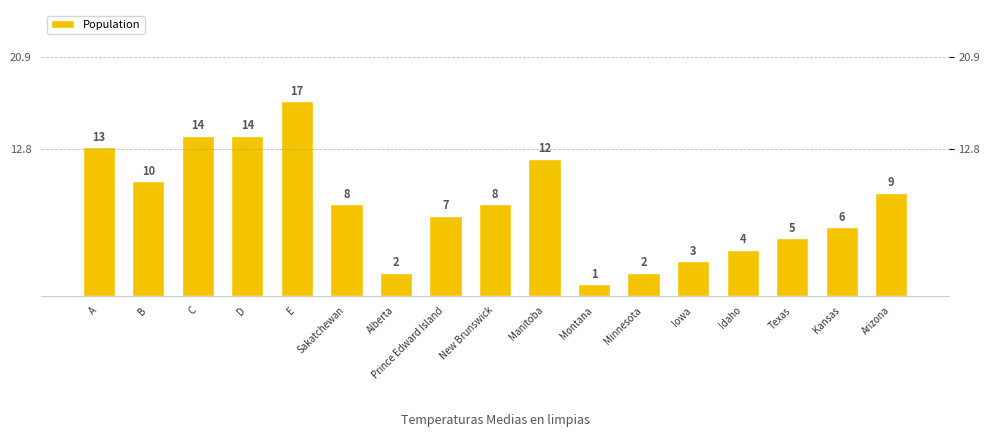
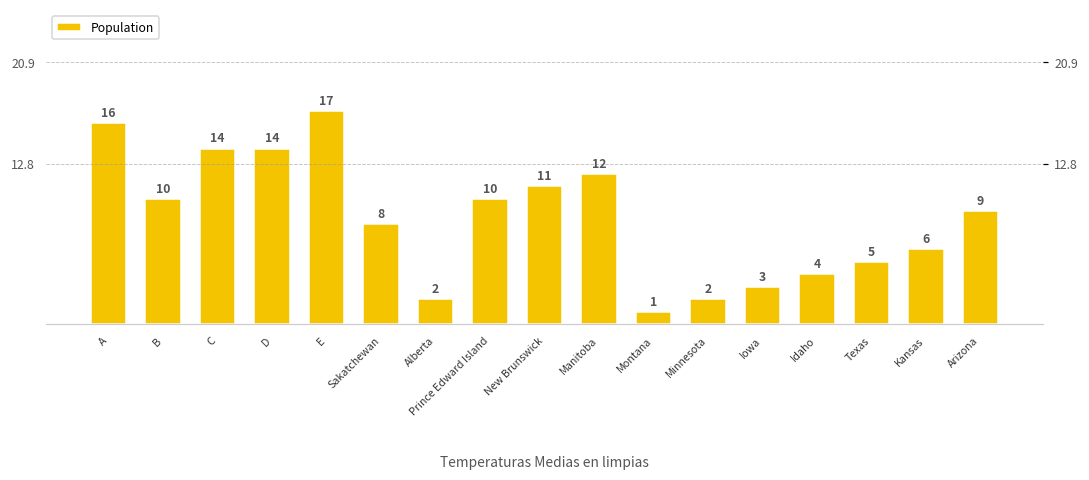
  {
-   "A": 13,
+   "A": 16,
    "B": 10,
    "C": 14,
    "D": 14,
    "E": 17,
    "Sakatchewan": 8,
    "Alberta": 2,
-   "Prince Edward Island": 7,
-   "New Brunswick": 8,
+   "Prince Edward Island": 10,
+   "New Brunswick": 11,
    "Manitoba": 12,
    "Montana": 1,
    "Minnesota": 2,
    "Iowa": 3,
    "Idaho": 4,
    "Texas": 5,
    "Kansas": 6,
    "Arizona": 9
  }
